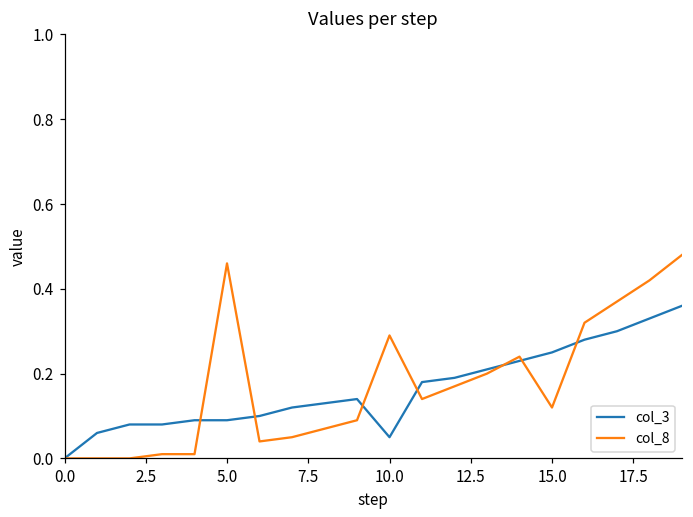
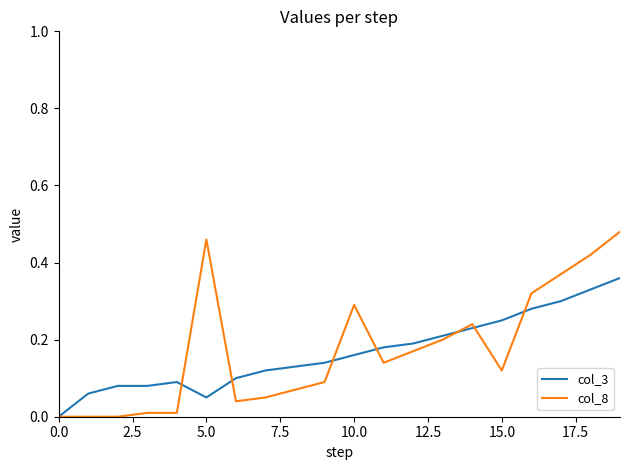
  {
    "col_3": {
-     "5.0": 0.09,
-     "10.0": 0.05,
+     "5.0": 0.05,
+     "10.0": 0.16,
      "15.0": 0.25
    },
    "col_8": {
      "5.0": 0.46,
      "10.0": 0.29,
      "15.0": 0.12
    }
  }
